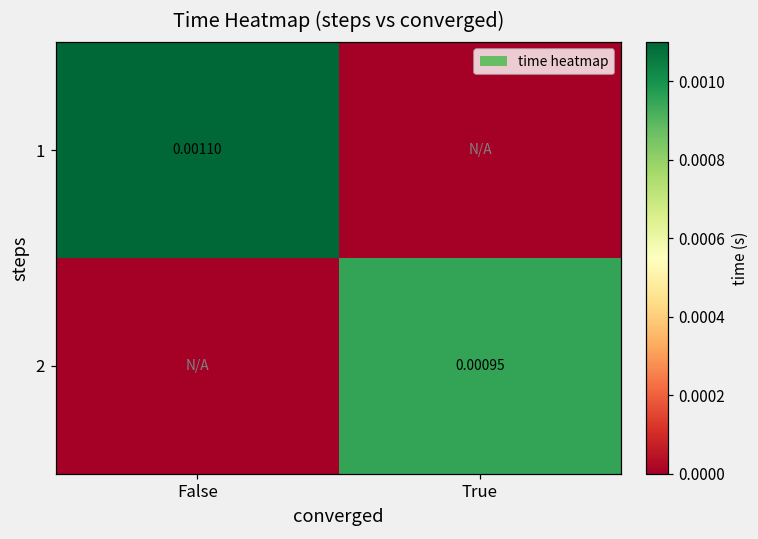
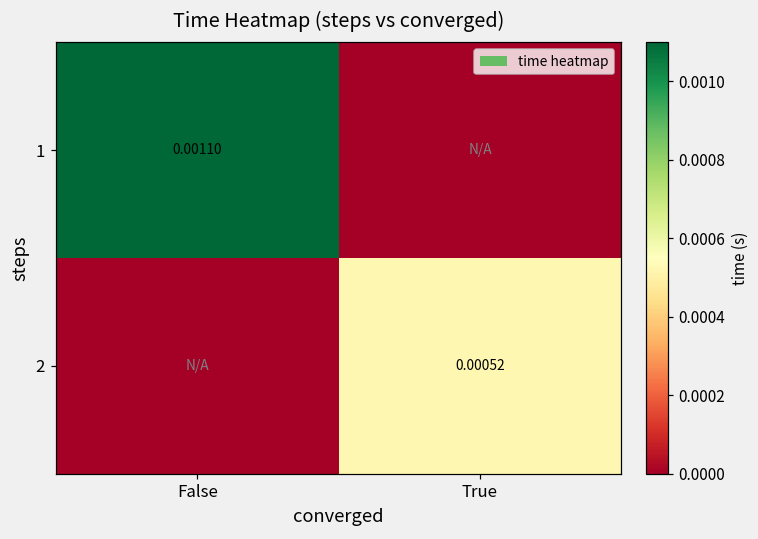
  {
    "1": {
      "False": 0.00110
    },
    "2": {
-     "True": 0.00095
+     "True": 0.00052
    }
  }
